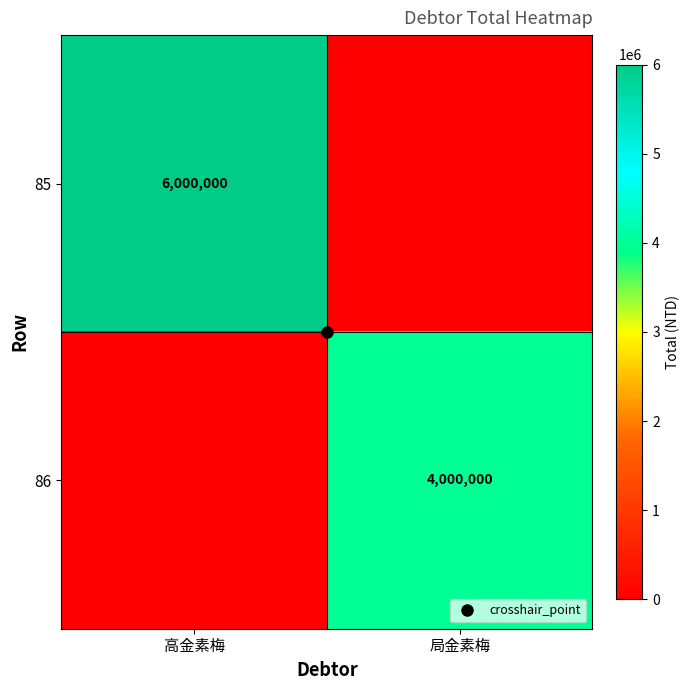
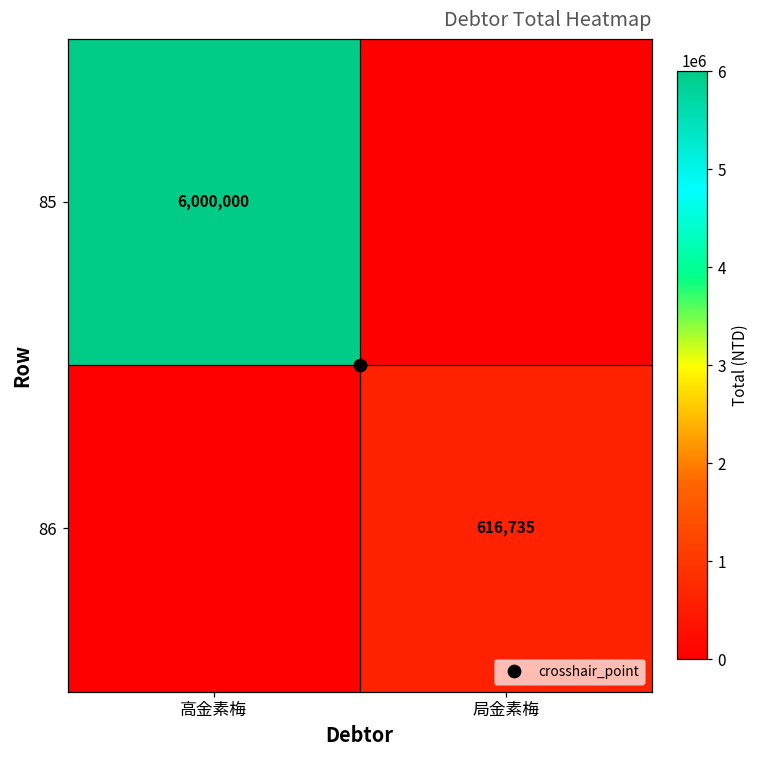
  {
    "85": {
      "高金素梅": "6,000,000"
    },
    "86": {
-     "局金素梅": "4,000,000"
+     "局金素梅": "616,735"
    }
  }
